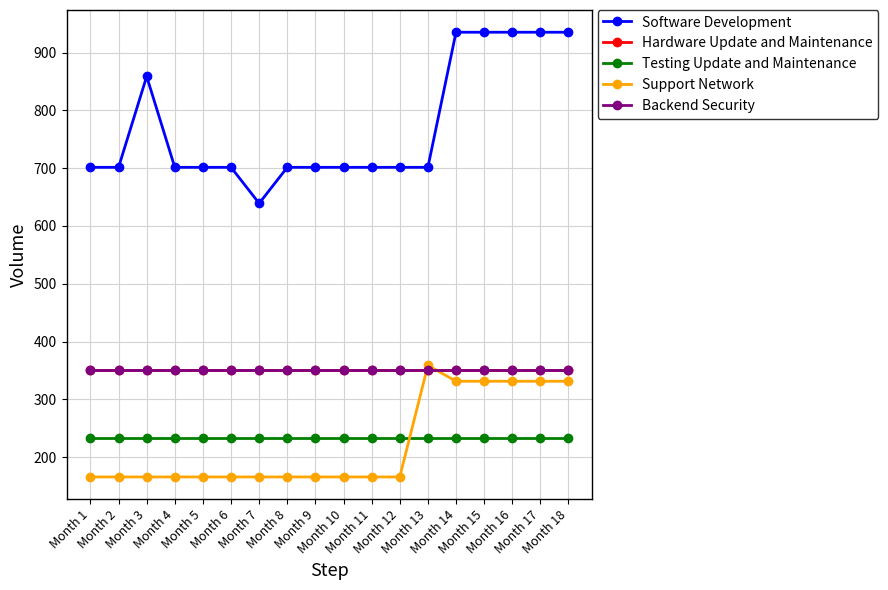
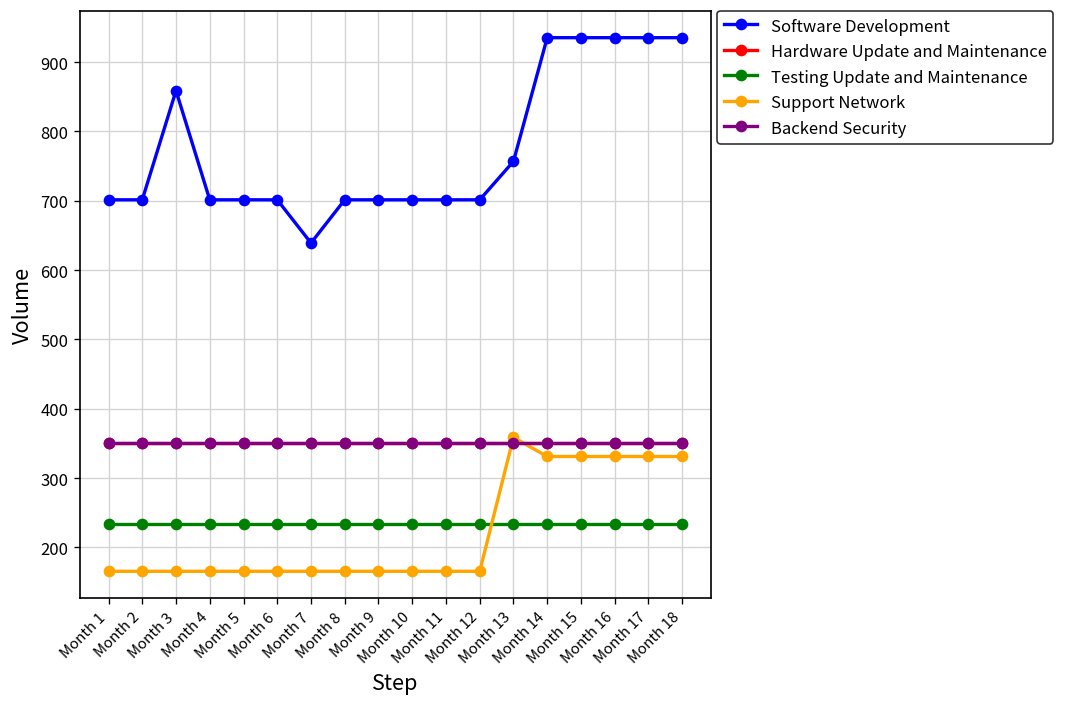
  {
    "Software Development": {
      "Month 1": 700,
      "Month 2": 700,
      "Month 3": 860,
      "Month 4": 700,
      "Month 5": 700,
      "Month 6": 700,
      "Month 7": 640,
      "Month 8": 700,
      "Month 9": 700,
      "Month 10": 700,
      "Month 11": 700,
      "Month 12": 700,
-     "Month 13": 700,
+     "Month 13": 760,
      "Month 14": 940,
      "Month 15": 940,
      "Month 16": 940,
      "Month 17": 940,
      "Month 18": 940
    },
    "Backend Security": {
      "Month 1": 350,
      "Month 2": 350,
      "Month 3": 350,
      "Month 4": 350,
      "Month 5": 350,
      "Month 6": 350,
      "Month 7": 350,
      "Month 8": 350,
      "Month 9": 350,
      "Month 10": 350,
      "Month 11": 350,
      "Month 12": 350,
      "Month 13": 350,
      "Month 14": 350,
      "Month 15": 350,
      "Month 16": 350,
      "Month 17": 350,
      "Month 18": 350
    },
    "Testing Update and Maintenance": {
      "Month 1": 230,
      "Month 2": 230,
      "Month 3": 230,
      "Month 4": 230,
      "Month 5": 230,
      "Month 6": 230,
      "Month 7": 230,
      "Month 8": 230,
      "Month 9": 230,
      "Month 10": 230,
      "Month 11": 230,
      "Month 12": 230,
      "Month 13": 230,
      "Month 14": 230,
      "Month 15": 230,
      "Month 16": 230,
      "Month 17": 230,
      "Month 18": 230
    },
    "Support Network": {
      "Month 1": 170,
      "Month 2": 170,
      "Month 3": 170,
      "Month 4": 170,
      "Month 5": 170,
      "Month 6": 170,
      "Month 7": 170,
      "Month 8": 170,
      "Month 9": 170,
      "Month 10": 170,
      "Month 11": 170,
      "Month 12": 170,
      "Month 13": 360,
      "Month 14": 330,
      "Month 15": 330,
      "Month 16": 330,
      "Month 17": 330,
      "Month 18": 330
    }
  }
